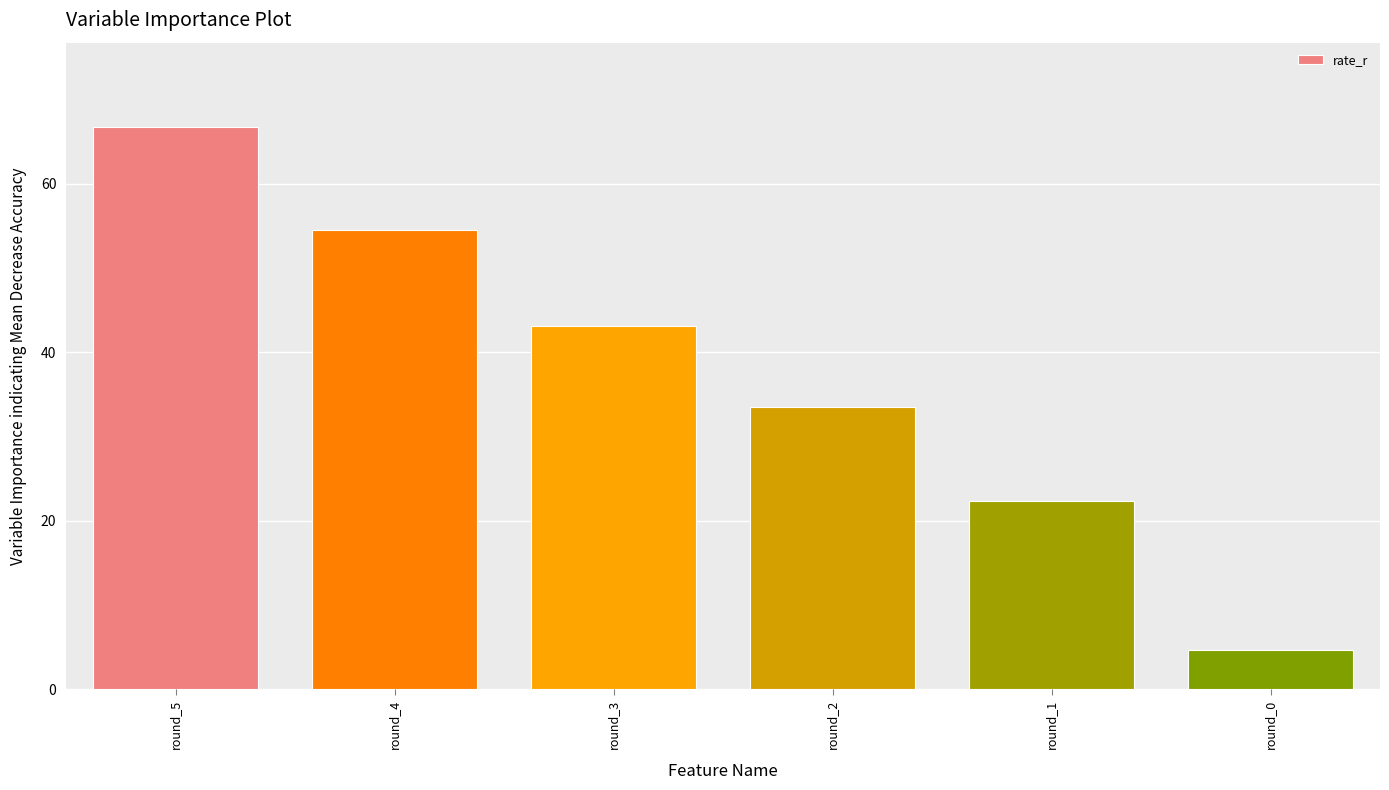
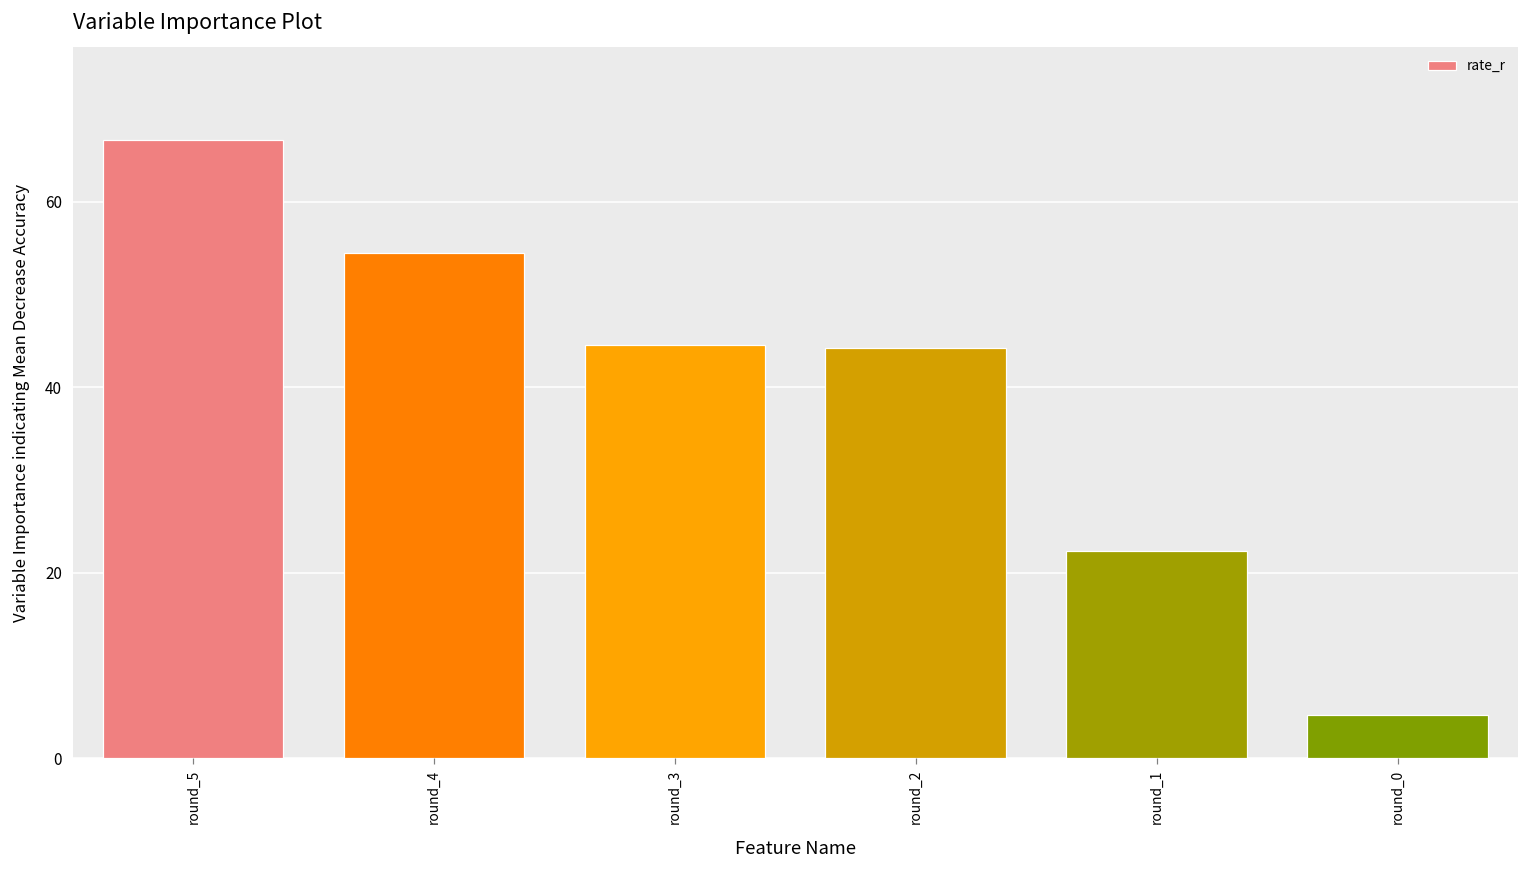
  {
    "round_5": 67,
    "round_4": 54,
-   "round_3": 43,
-   "round_2": 34,
+   "round_3": 45,
+   "round_2": 44,
    "round_1": 22,
    "round_0": 5
  }
